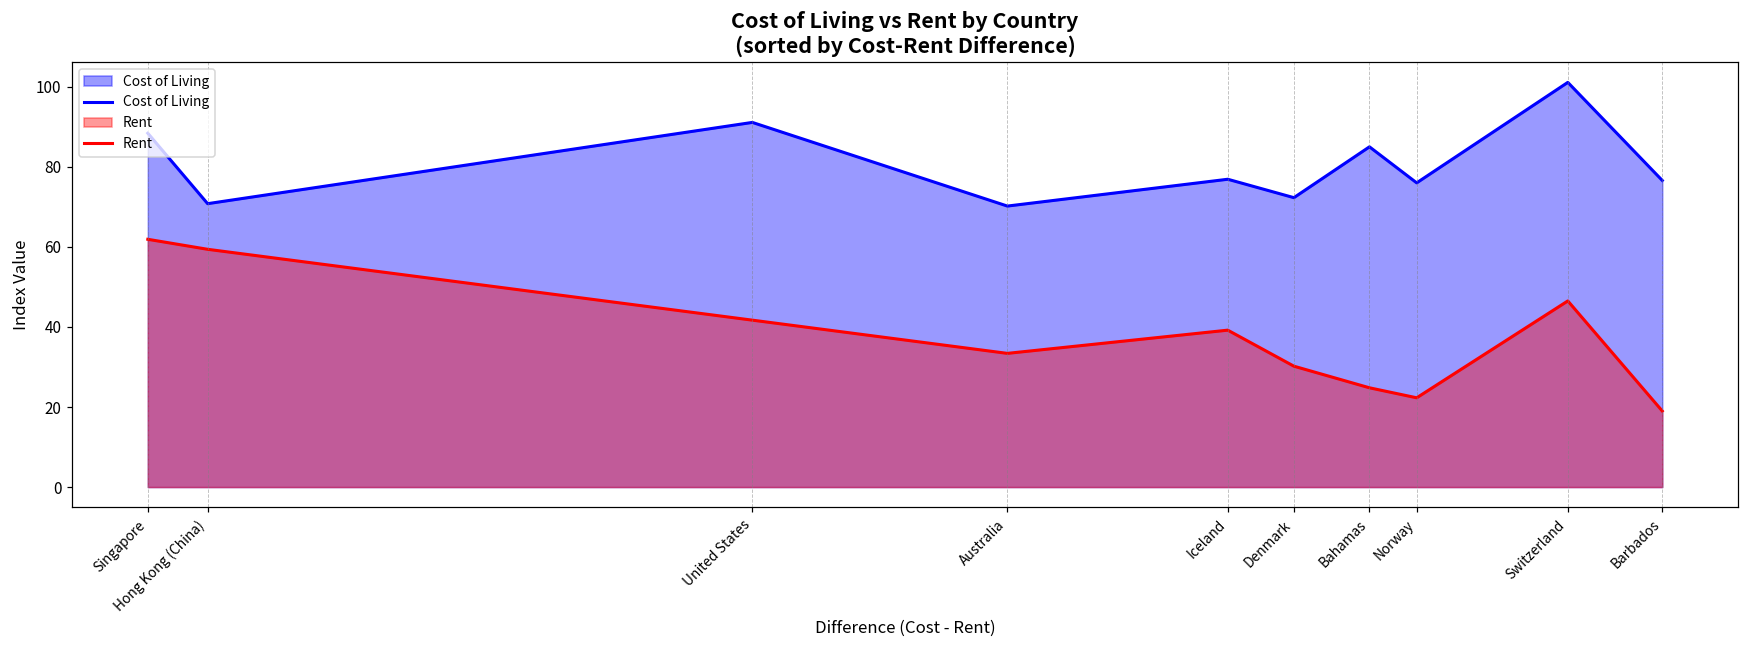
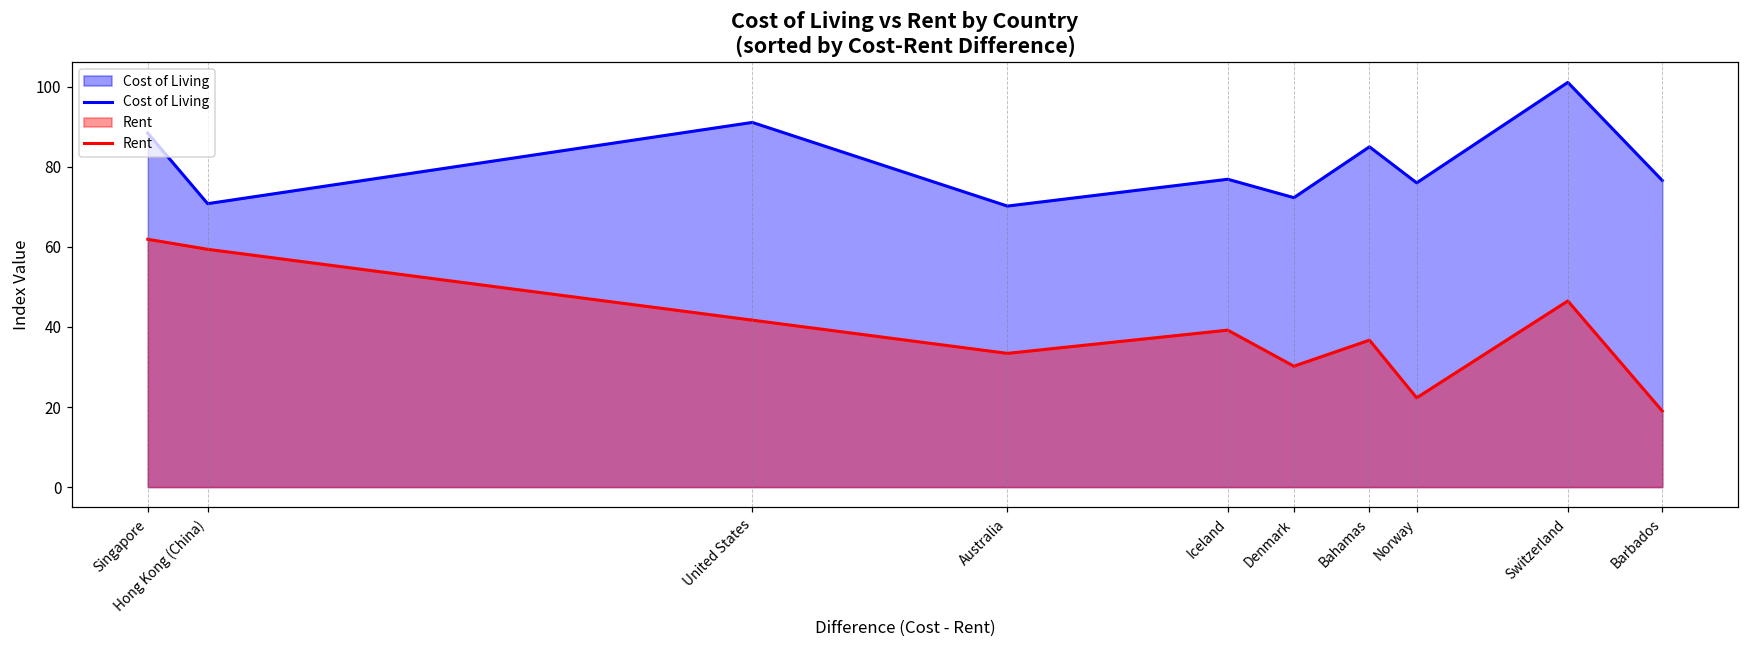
  {
    "Cost of Living": {
      "Hong Kong (China)": 71,
      "United States": 91,
      "Australia": 70,
      "Iceland": 77,
      "Denmark": 72,
      "Bahamas": 85,
      "Norway": 76,
      "Switzerland": 101,
      "Barbados": 77
    },
    "Rent": {
      "Singapore": 62,
      "Hong Kong (China)": 59,
      "United States": 42,
      "Australia": 33,
      "Iceland": 39,
      "Denmark": 30,
-     "Bahamas": 25,
+     "Bahamas": 37,
      "Norway": 22,
      "Switzerland": 47,
      "Barbados": 19
    }
  }
